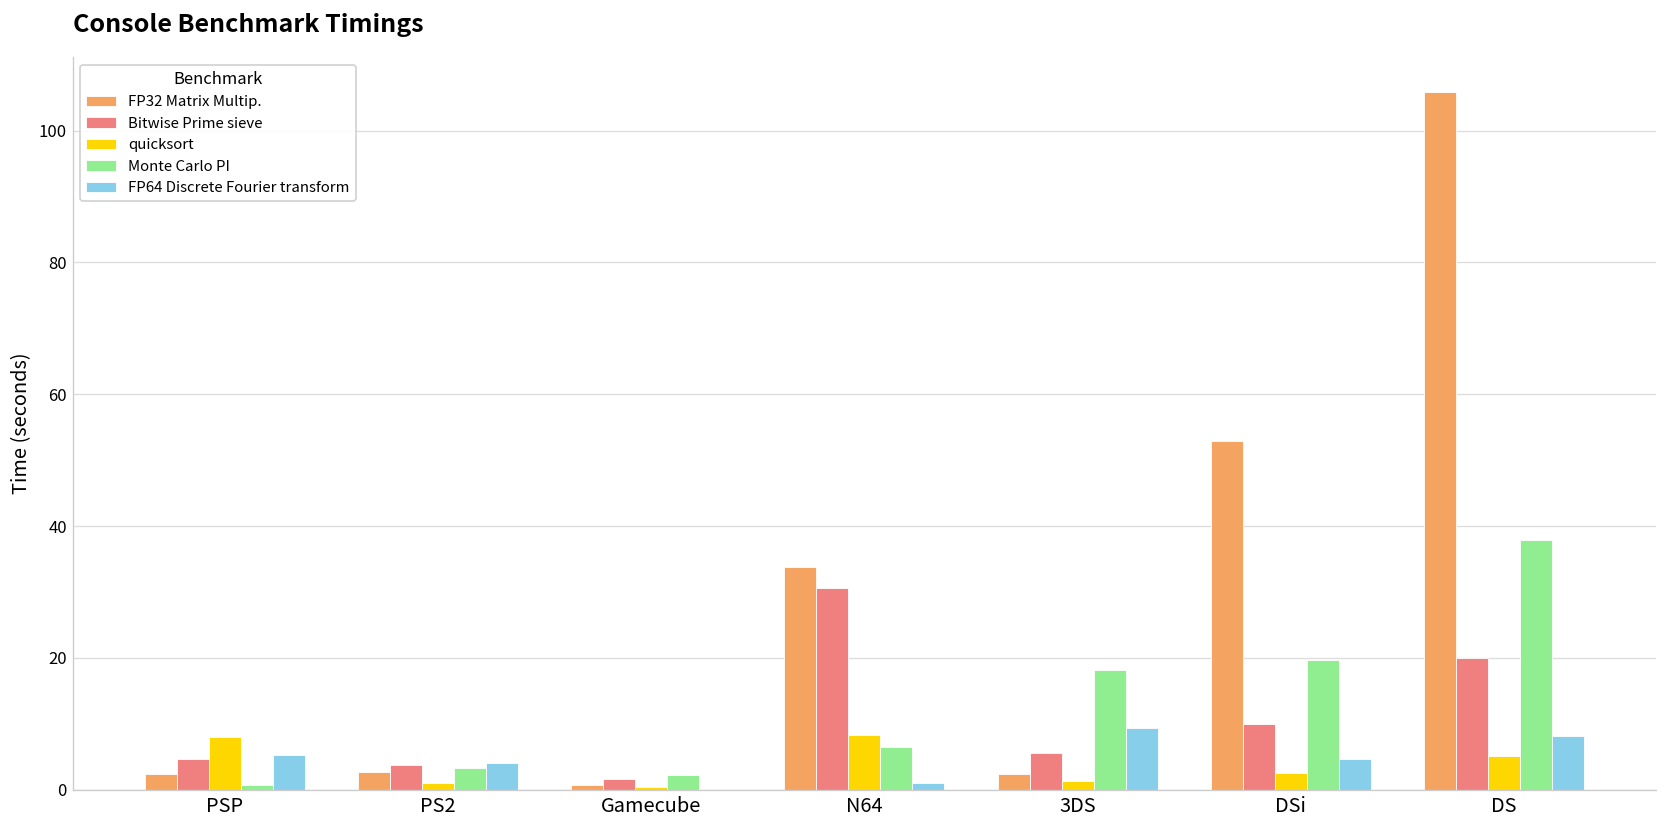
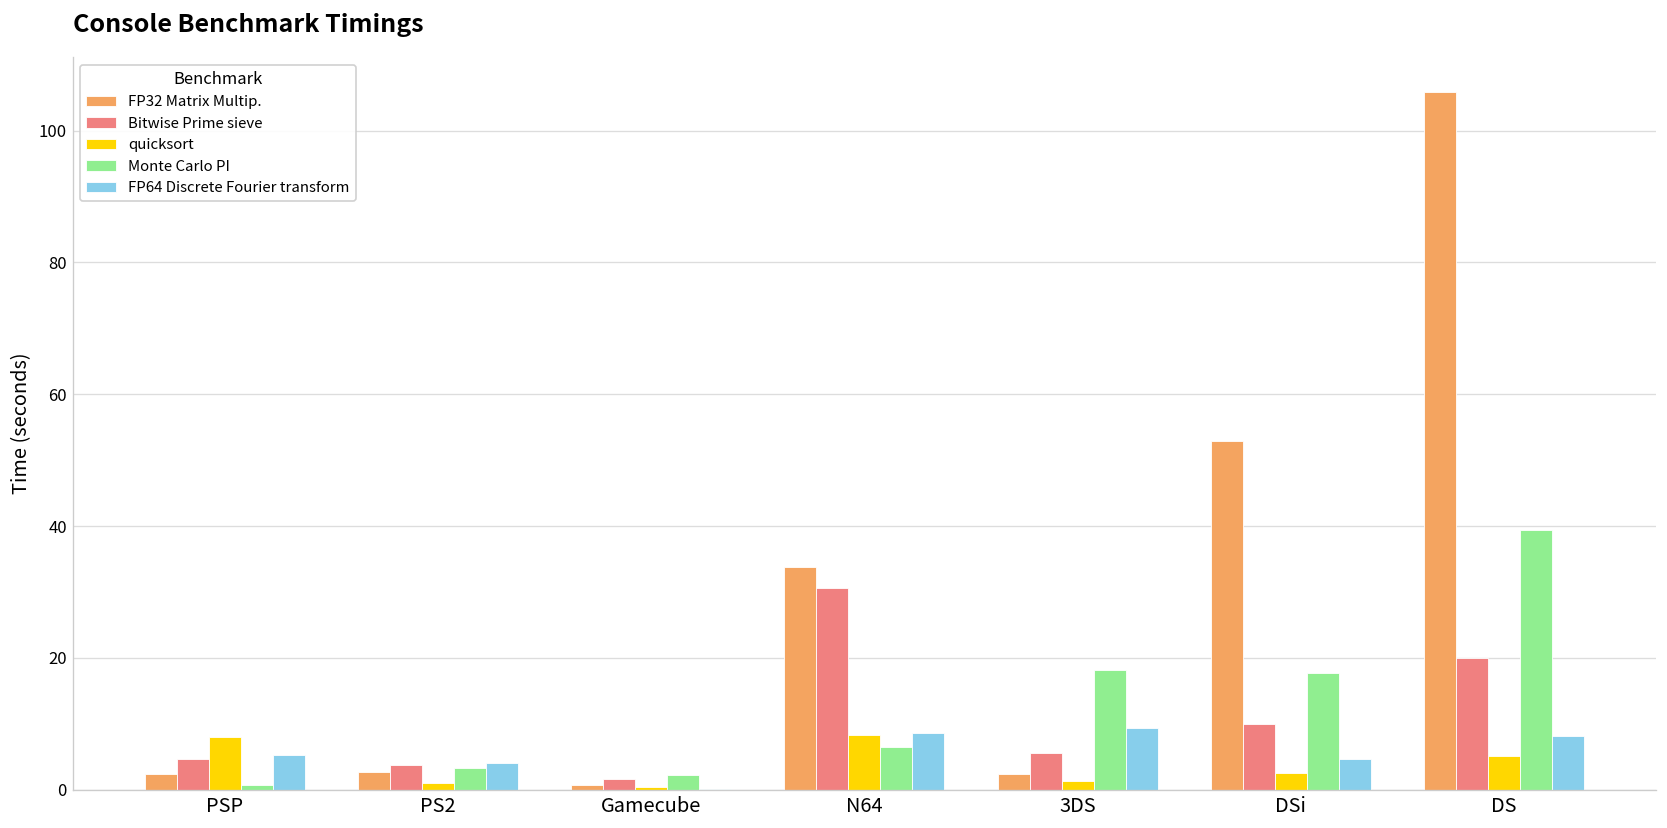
  {
    "quicksort": {
      "PSP": 8,
      "PS2": 1,
      "N64": 8,
      "3DS": 1,
      "DSi": 3,
      "DS": 5
    },
    "Monte Carlo PI": {
      "PSP": 1,
      "PS2": 3,
      "Gamecube": 2,
      "N64": 7,
      "3DS": 18,
-     "DSi": 20,
-     "DS": 38
+     "DSi": 18,
+     "DS": 39
    },
    "FP64 Discrete Fourier transform": {
      "PSP": 5,
      "PS2": 4,
-     "N64": 1,
+     "N64": 9,
      "3DS": 9,
      "DSi": 5,
      "DS": 8
    }
  }
